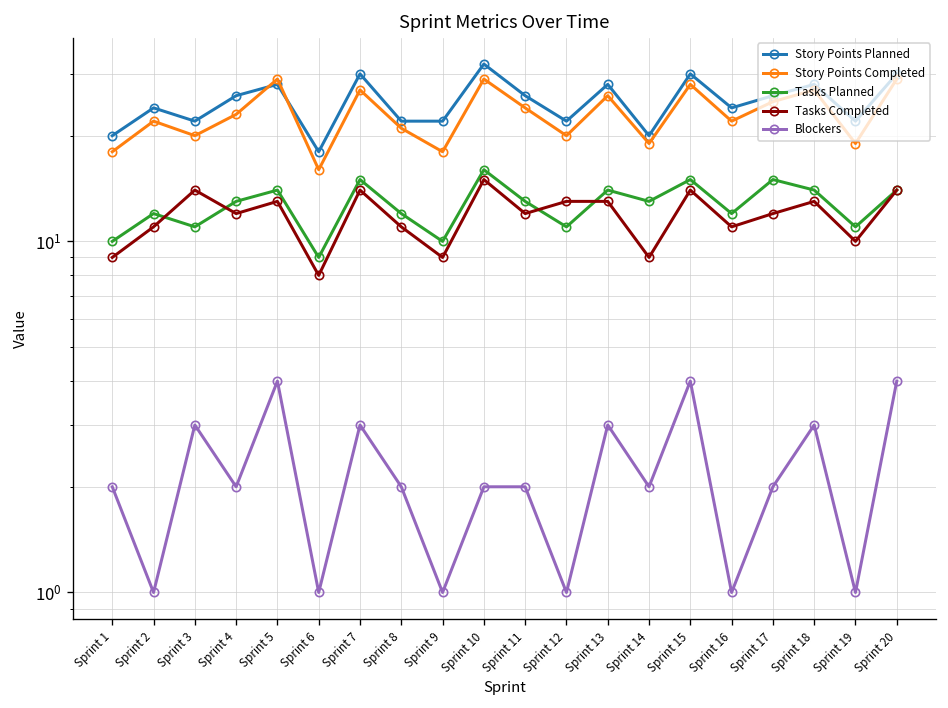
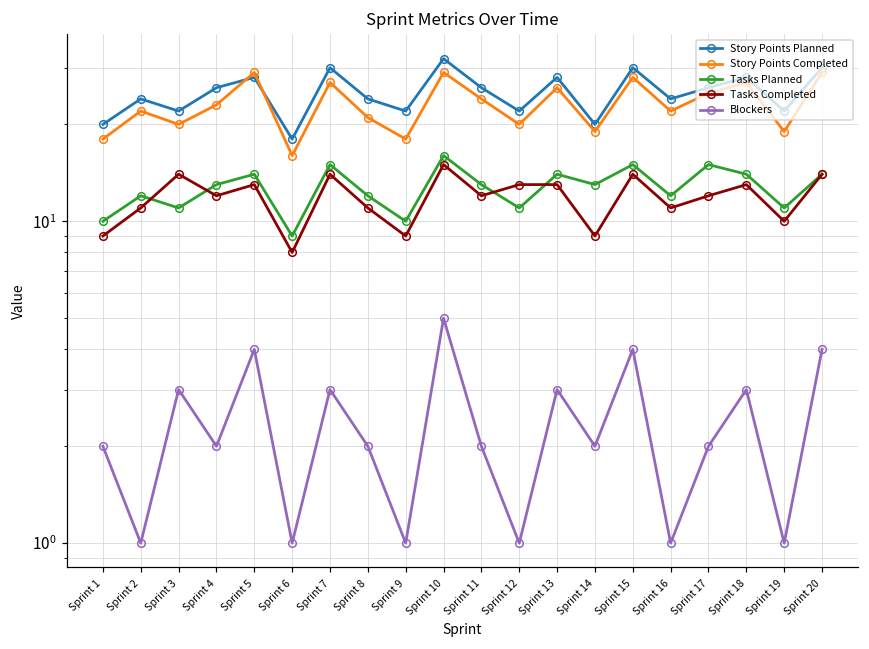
  {
    "Story Points Planned": {
      "Sprint 1": 20,
      "Sprint 2": 24,
      "Sprint 3": 22,
      "Sprint 4": 26,
      "Sprint 5": 28,
      "Sprint 6": 18,
      "Sprint 7": 30,
-     "Sprint 8": 22,
+     "Sprint 8": 24,
      "Sprint 9": 22,
      "Sprint 10": 32,
      "Sprint 11": 26,
      "Sprint 12": 22,
      "Sprint 13": 28,
      "Sprint 14": 20,
      "Sprint 15": 30,
      "Sprint 16": 24
    },
    "Story Points Completed": {
      "Sprint 1": 18,
      "Sprint 2": 22,
      "Sprint 3": 20,
      "Sprint 4": 23,
      "Sprint 5": 29,
      "Sprint 6": 16,
      "Sprint 7": 27,
      "Sprint 8": 21,
      "Sprint 9": 18,
      "Sprint 10": 29,
      "Sprint 11": 24,
      "Sprint 12": 20,
      "Sprint 13": 26,
      "Sprint 14": 19,
      "Sprint 15": 28,
      "Sprint 16": 22,
      "Sprint 19": 19
    },
    "Tasks Planned": {
      "Sprint 1": 10,
      "Sprint 2": 12,
      "Sprint 3": 11,
      "Sprint 4": 13,
      "Sprint 5": 14,
      "Sprint 6": 9,
      "Sprint 7": 15,
      "Sprint 8": 12,
      "Sprint 9": 10,
      "Sprint 10": 16,
      "Sprint 11": 13,
      "Sprint 12": 11,
      "Sprint 13": 14,
      "Sprint 14": 13,
      "Sprint 15": 15,
      "Sprint 16": 12,
      "Sprint 17": 15,
      "Sprint 18": 14,
      "Sprint 19": 11
    },
    "Tasks Completed": {
      "Sprint 1": 9,
      "Sprint 2": 11,
      "Sprint 3": 14,
      "Sprint 4": 12,
      "Sprint 5": 13,
      "Sprint 6": 8,
      "Sprint 7": 14,
      "Sprint 8": 11,
      "Sprint 9": 9,
      "Sprint 10": 15,
      "Sprint 11": 12,
      "Sprint 12": 13,
      "Sprint 13": 13,
      "Sprint 14": 9,
      "Sprint 15": 14,
      "Sprint 16": 11,
      "Sprint 17": 12,
      "Sprint 18": 13,
      "Sprint 19": 10
    },
    "Blockers": {
      "Sprint 1": 2,
      "Sprint 2": 1,
      "Sprint 3": 3,
      "Sprint 4": 2,
      "Sprint 5": 4,
      "Sprint 6": 1,
      "Sprint 7": 3,
      "Sprint 8": 2,
      "Sprint 9": 1,
-     "Sprint 10": 2,
+     "Sprint 10": 5,
      "Sprint 11": 2,
      "Sprint 12": 1,
      "Sprint 13": 3,
      "Sprint 14": 2,
      "Sprint 15": 4,
      "Sprint 16": 1,
      "Sprint 17": 2,
      "Sprint 18": 3,
      "Sprint 19": 1,
      "Sprint 20": 4
    }
  }
